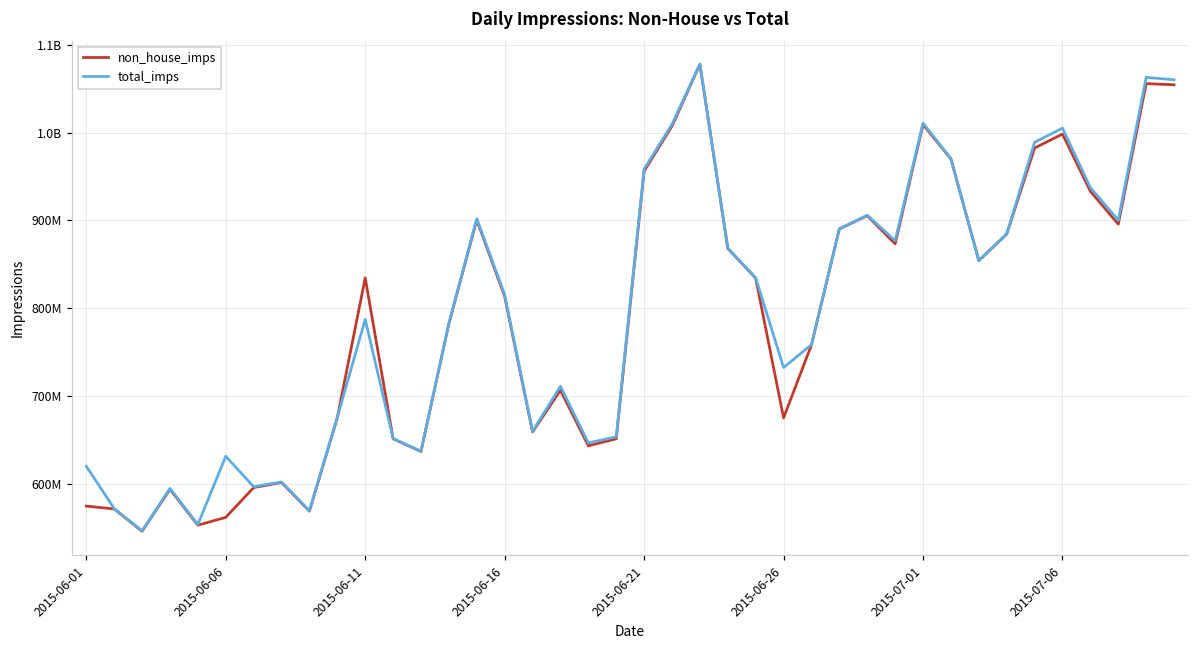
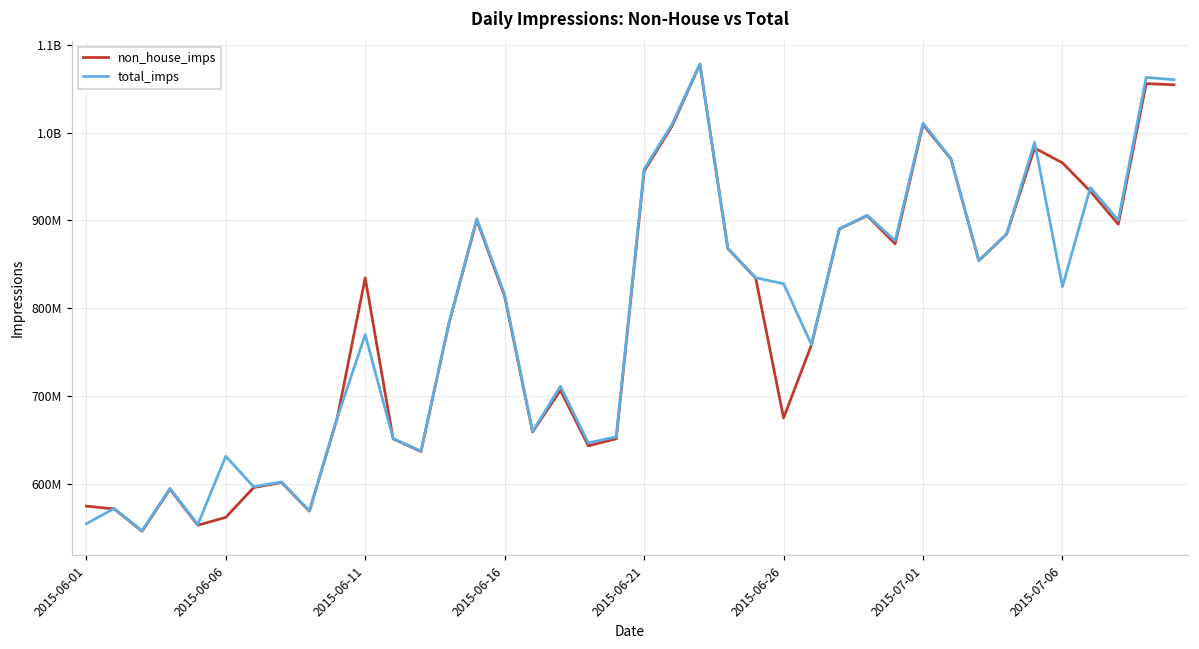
  {
    "non_house_imps": {
      "2015-06-01": 570000000,
      "2015-06-06": 560000000,
      "2015-06-11": 830000000,
      "2015-06-26": 680000000,
-     "2015-07-06": 1000000000
+     "2015-07-06": 970000000
    },
    "total_imps": {
-     "2015-06-01": 620000000,
+     "2015-06-01": 550000000,
      "2015-06-06": 630000000,
-     "2015-06-11": 790000000,
-     "2015-06-26": 730000000,
-     "2015-07-06": 1010000000
+     "2015-06-11": 770000000,
+     "2015-06-26": 830000000,
+     "2015-07-06": 820000000
    }
  }
